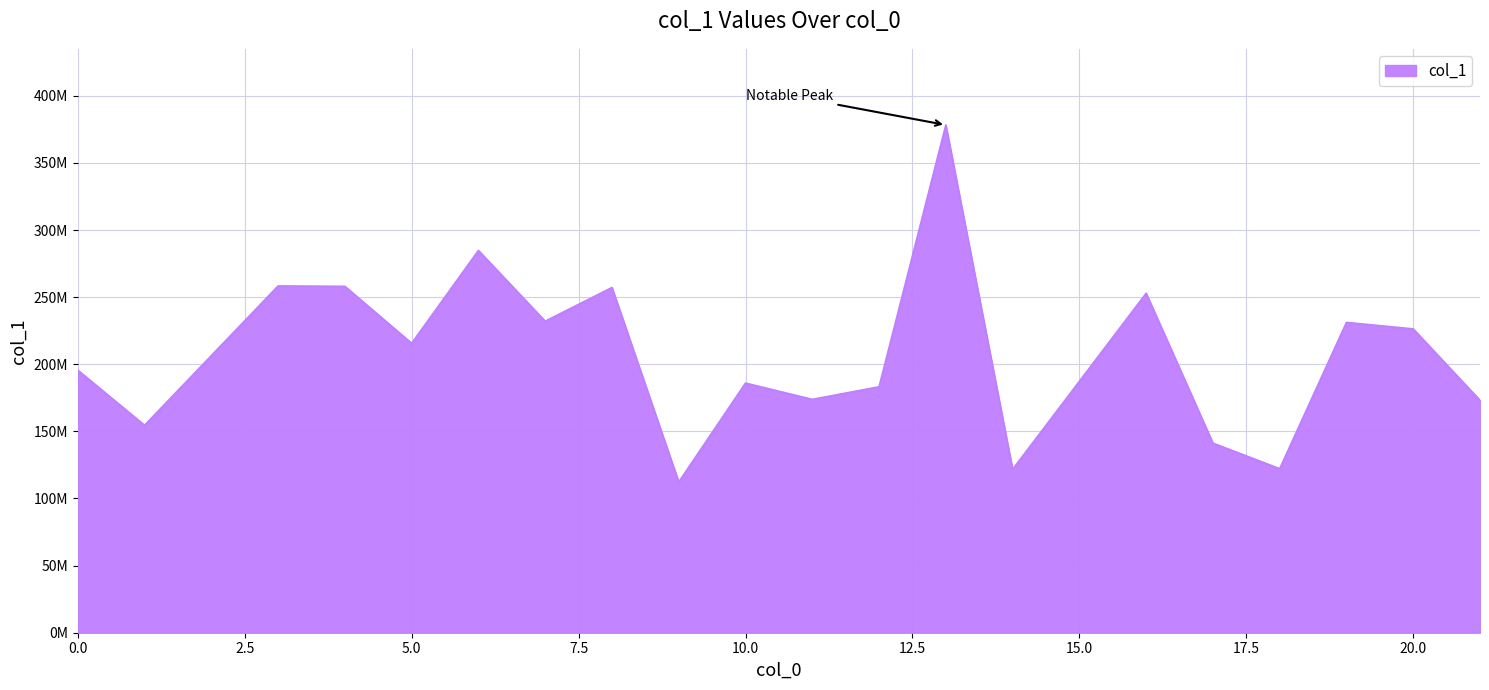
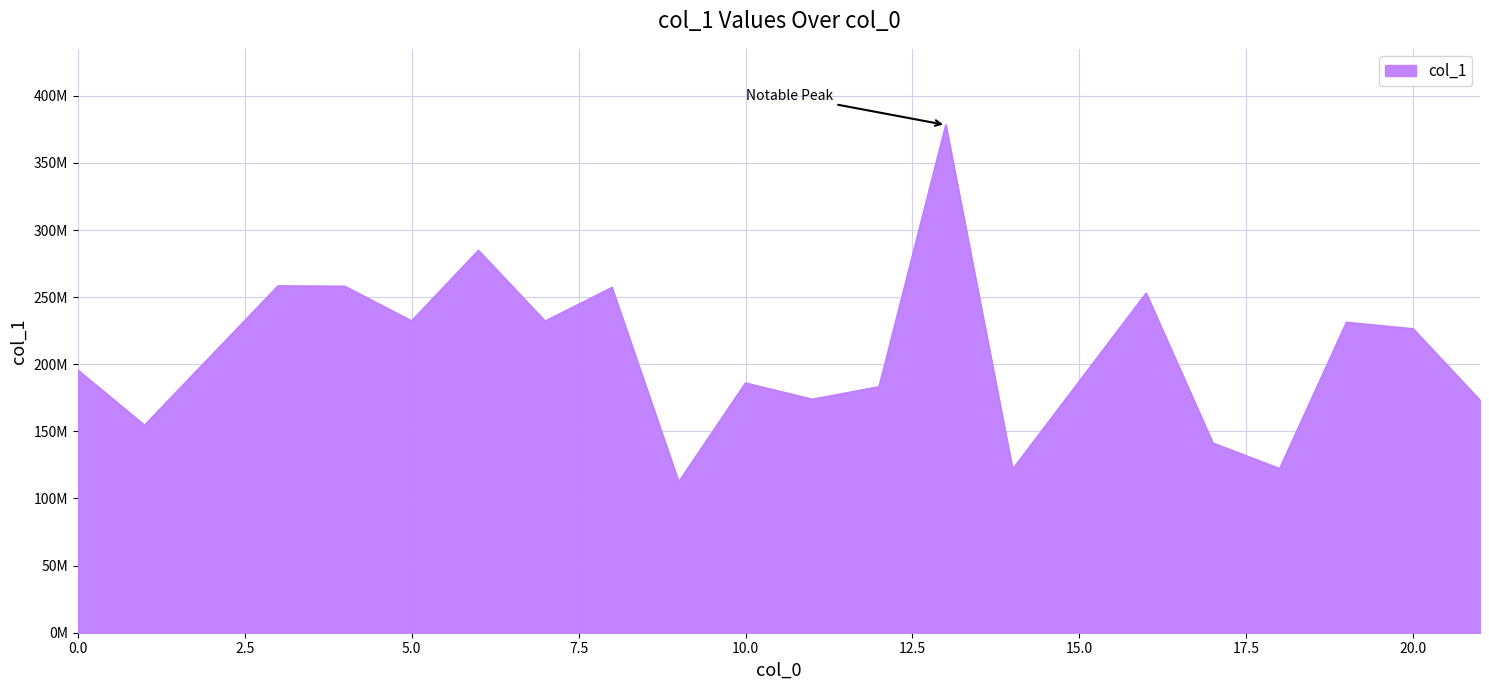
  {
    "0.0": 196000000,
-   "5.0": 216000000,
+   "5.0": 232000000,
    "10.0": 186000000,
    "20.0": 226000000
  }
